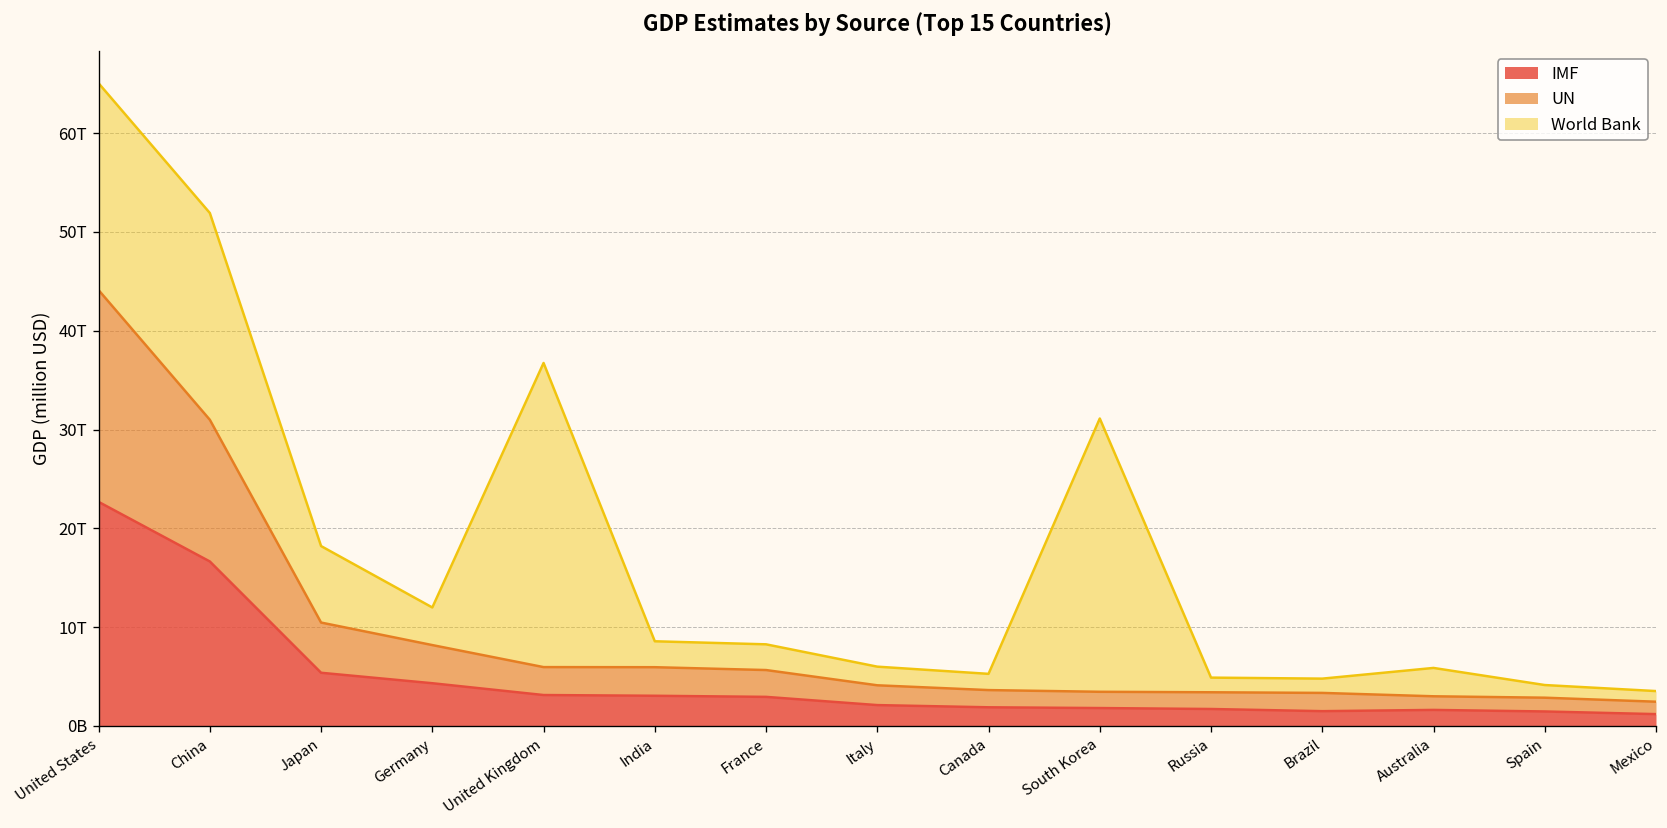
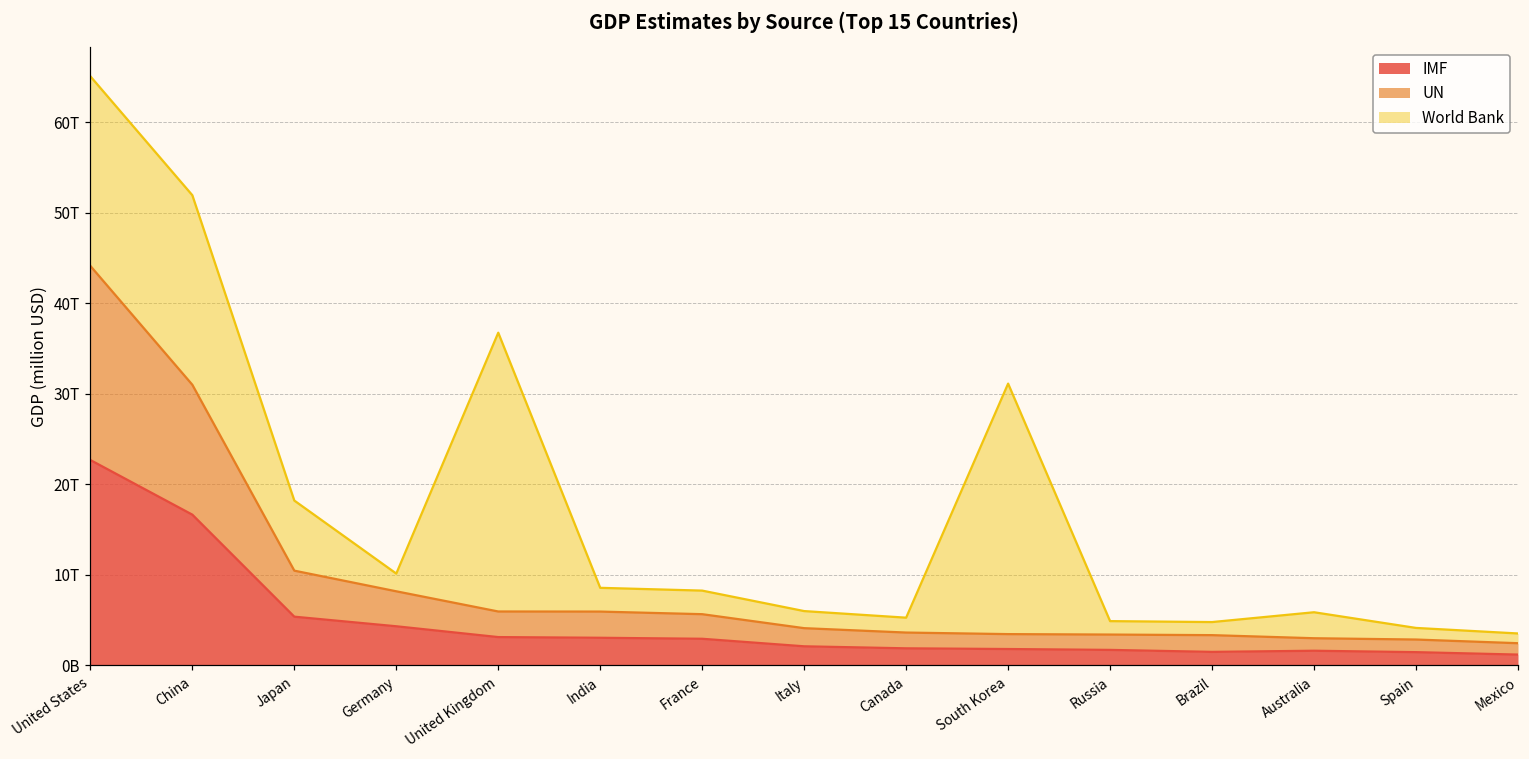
  {
    "World Bank": {
      "United States": "21T",
      "China": "21T",
      "Japan": "8T",
-     "Germany": "4T",
+     "Germany": "2T",
      "United Kingdom": "31T",
      "India": "3T",
      "France": "3T",
      "Italy": "2T",
      "Canada": "2T",
      "South Korea": "28T",
      "Russia": "1T",
      "Brazil": "1T",
      "Australia": "3T",
      "Spain": "1T",
      "Mexico": "1T"
    }
  }
